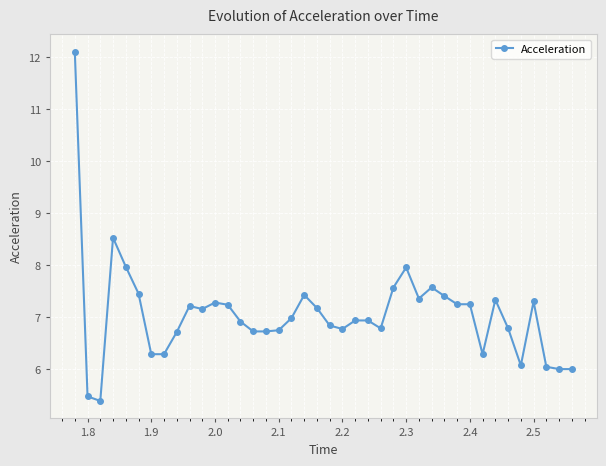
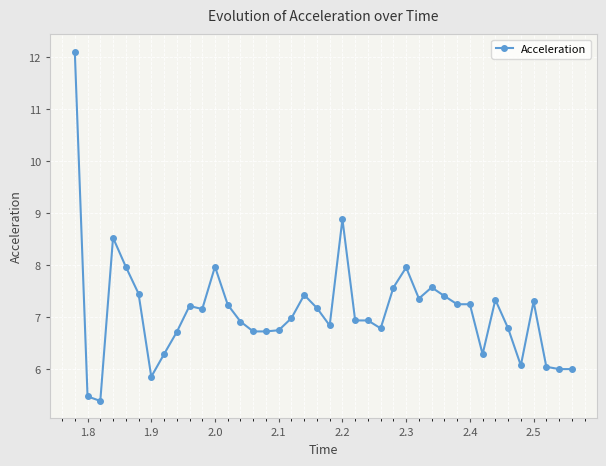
  {
    "1.8": 5.5,
-   "1.9": 6.3,
-   "2.0": 7.3,
+   "1.9": 5.9,
+   "2.0": 8.0,
    "2.1": 6.8,
-   "2.2": 6.8,
+   "2.2": 8.9,
    "2.3": 8.0,
    "2.4": 7.3,
    "2.5": 7.3
  }
